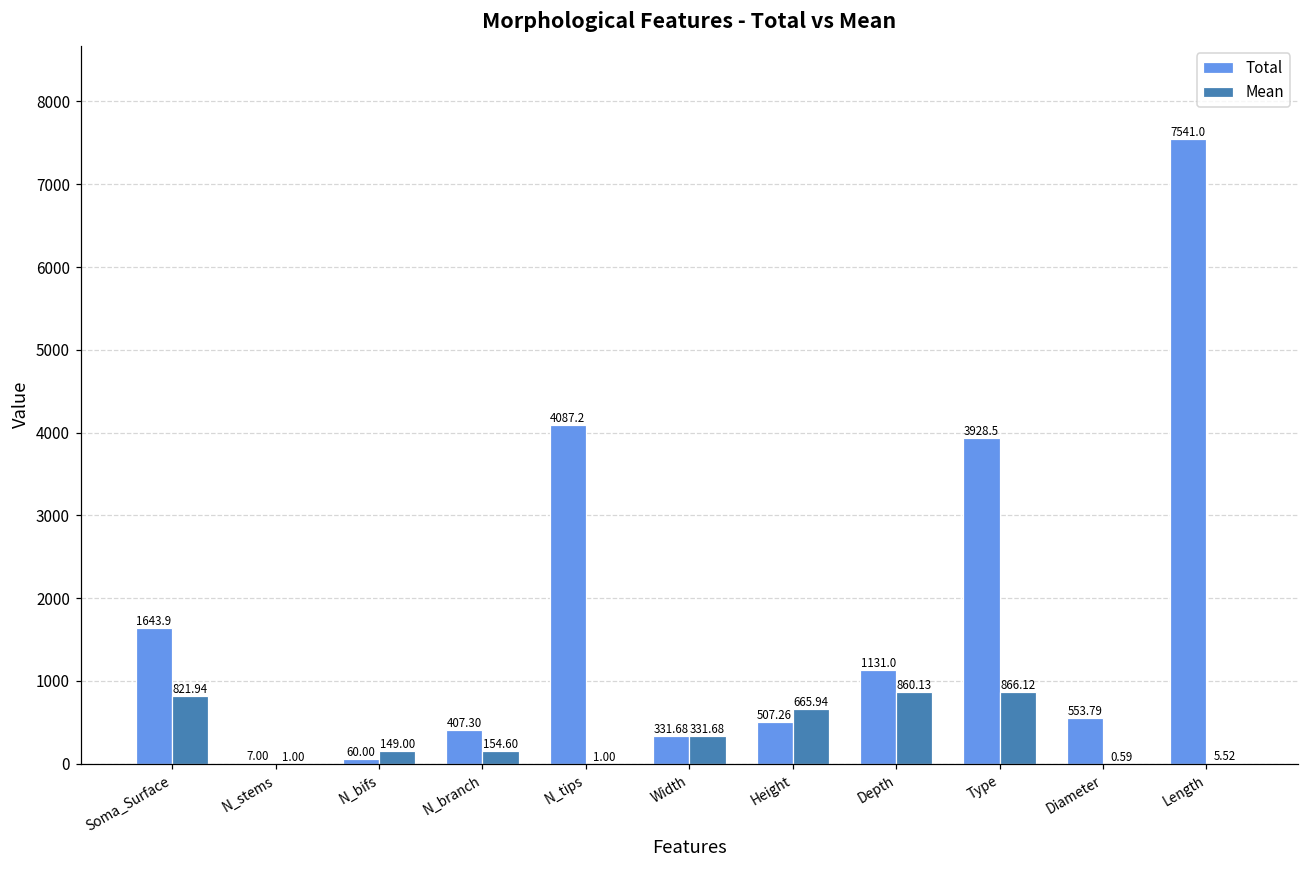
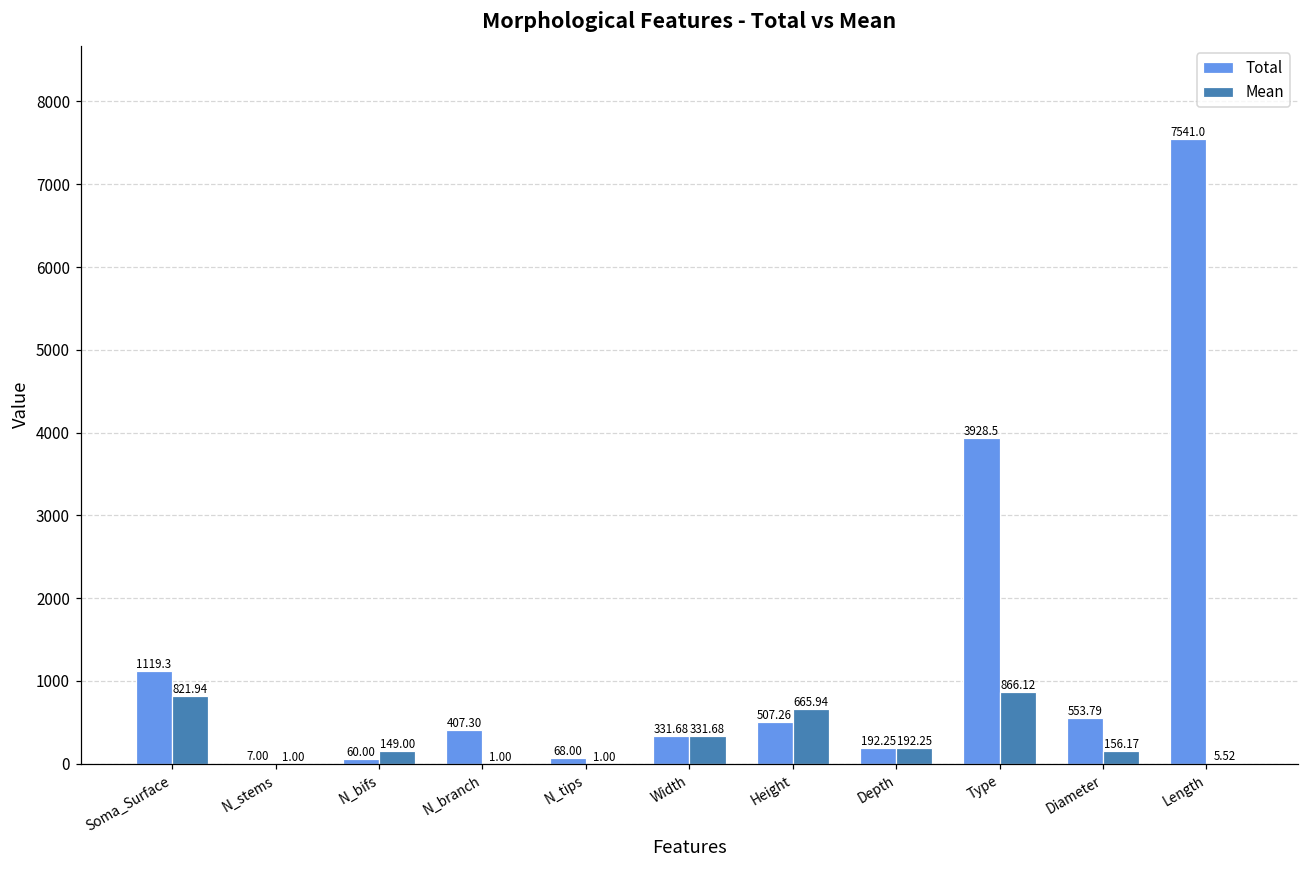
  {
    "Total": {
-     "Soma_Surface": 1643.9,
+     "Soma_Surface": 1119.3,
      "N_stems": 7.00,
      "N_bifs": 60.00,
      "N_branch": 407.30,
-     "N_tips": 4087.2,
+     "N_tips": 68.00,
      "Width": 331.68,
      "Height": 507.26,
-     "Depth": 1131.0,
+     "Depth": 192.25,
      "Type": 3928.5,
      "Diameter": 553.79,
      "Length": 7541.0
    },
    "Mean": {
      "Soma_Surface": 821.94,
      "N_stems": 1.00,
      "N_bifs": 149.00,
-     "N_branch": 154.60,
+     "N_branch": 1.00,
      "N_tips": 1.00,
      "Width": 331.68,
      "Height": 665.94,
-     "Depth": 860.13,
+     "Depth": 192.25,
      "Type": 866.12,
-     "Diameter": 0.59,
+     "Diameter": 156.17,
      "Length": 5.52
    }
  }
